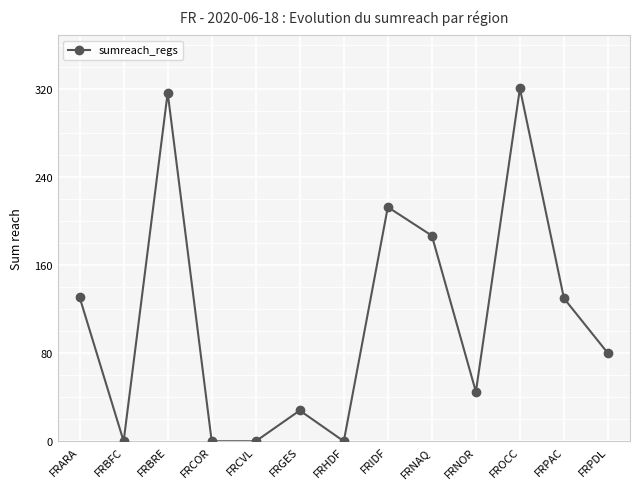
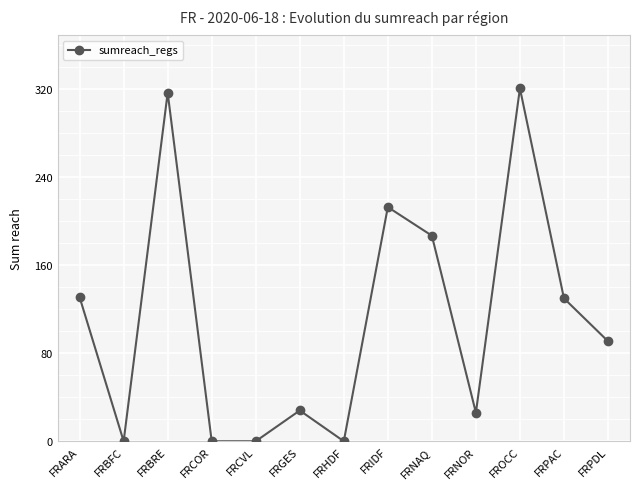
  {
    "FRARA": 131,
    "FRBFC": 0,
    "FRBRE": 317,
    "FRCOR": 0,
    "FRCVL": 0,
    "FRGES": 28,
    "FRHDF": 0,
    "FRIDF": 213,
    "FRNAQ": 187,
-   "FRNOR": 45,
+   "FRNOR": 26,
    "FROCC": 321,
    "FRPAC": 130,
-   "FRPDL": 80
+   "FRPDL": 91
  }
